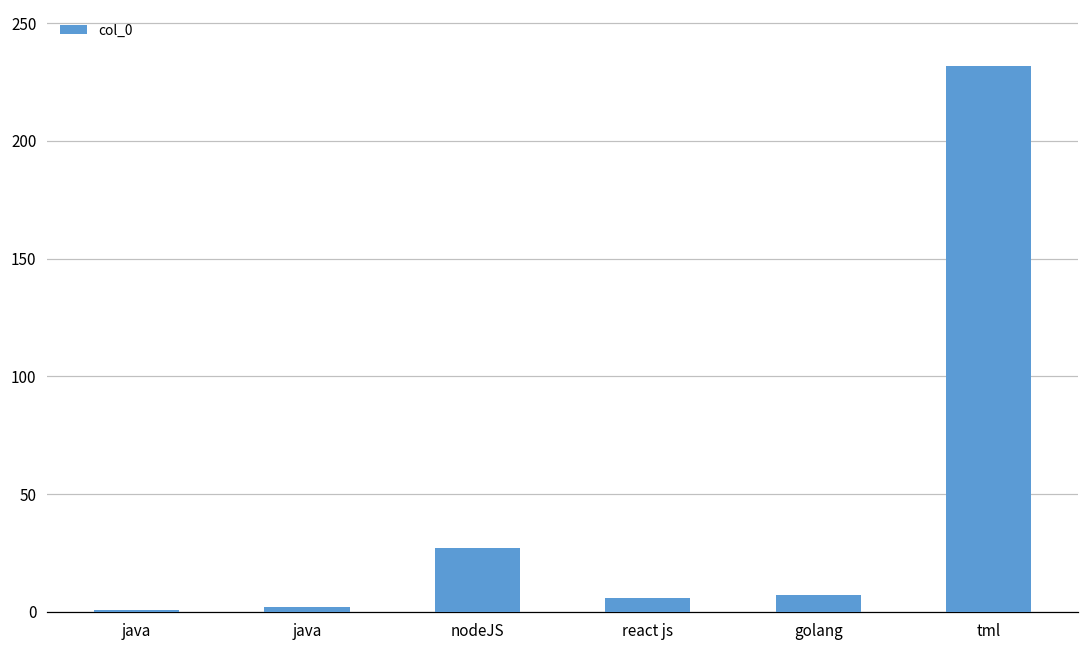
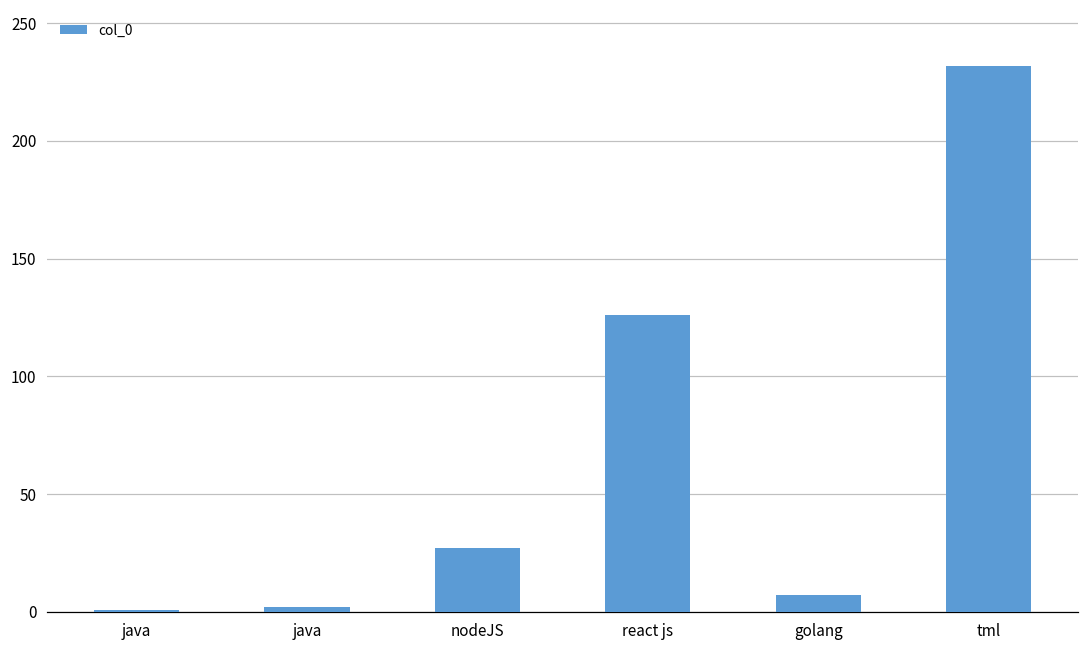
  {
    "nodeJS": 27,
-   "react js": 6,
+   "react js": 126,
    "golang": 7,
    "tml": 232
  }
